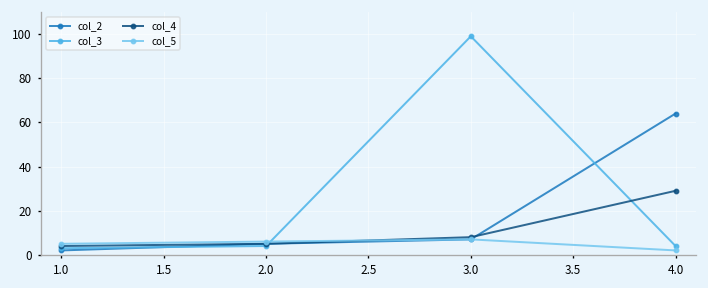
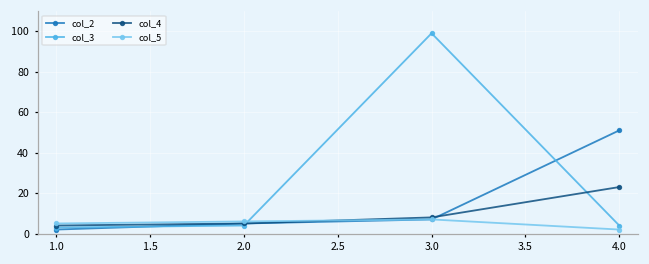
  {
    "col_2": {
-     "4.0": 64
+     "4.0": 51
    },
    "col_4": {
-     "4.0": 29
+     "4.0": 23
    }
  }
